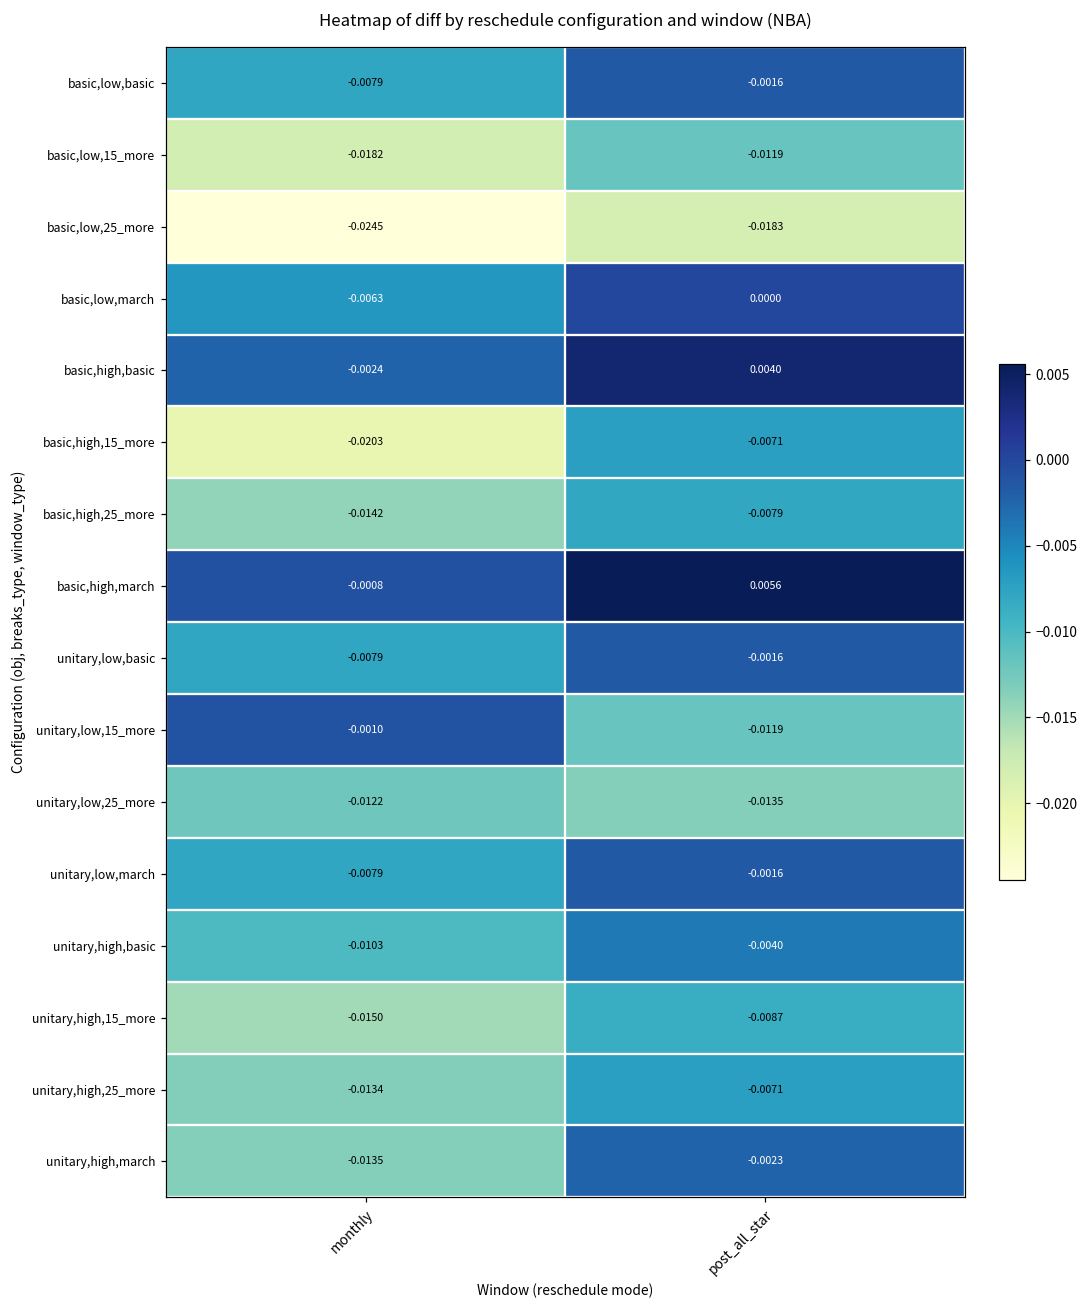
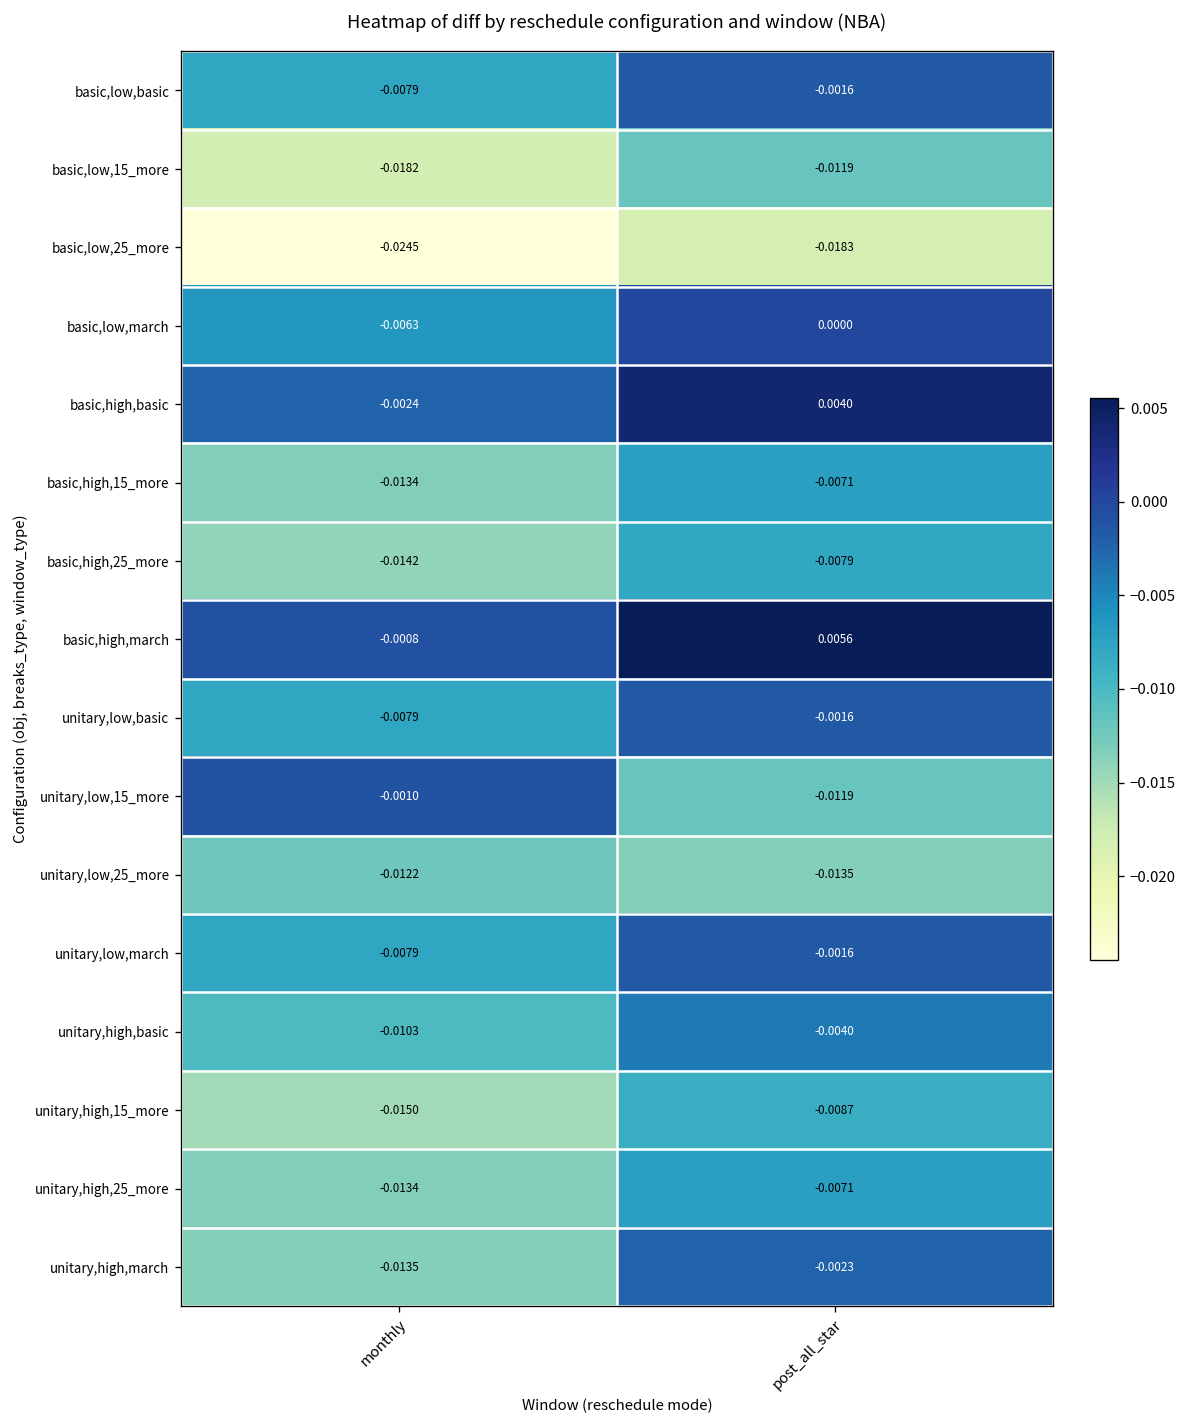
  {
    "basic,low,basic": {
      "monthly": -0.0079,
      "post_all_star": -0.0016
    },
    "basic,low,15_more": {
      "monthly": -0.0182,
      "post_all_star": -0.0119
    },
    "basic,low,25_more": {
      "monthly": -0.0245,
      "post_all_star": -0.0183
    },
    "basic,low,march": {
      "monthly": -0.0063,
      "post_all_star": 0.0000
    },
    "basic,high,basic": {
      "monthly": -0.0024,
      "post_all_star": 0.0040
    },
    "basic,high,15_more": {
-     "monthly": -0.0203,
+     "monthly": -0.0134,
      "post_all_star": -0.0071
    },
    "basic,high,25_more": {
      "monthly": -0.0142,
      "post_all_star": -0.0079
    },
    "basic,high,march": {
      "monthly": -0.0008,
      "post_all_star": 0.0056
    },
    "unitary,low,basic": {
      "monthly": -0.0079,
      "post_all_star": -0.0016
    },
    "unitary,low,15_more": {
      "monthly": -0.0010,
      "post_all_star": -0.0119
    },
    "unitary,low,25_more": {
      "monthly": -0.0122,
      "post_all_star": -0.0135
    },
    "unitary,low,march": {
      "monthly": -0.0079,
      "post_all_star": -0.0016
    },
    "unitary,high,basic": {
      "monthly": -0.0103,
      "post_all_star": -0.0040
    },
    "unitary,high,15_more": {
      "monthly": -0.0150,
      "post_all_star": -0.0087
    },
    "unitary,high,25_more": {
      "monthly": -0.0134,
      "post_all_star": -0.0071
    },
    "unitary,high,march": {
      "monthly": -0.0135,
      "post_all_star": -0.0023
    }
  }
